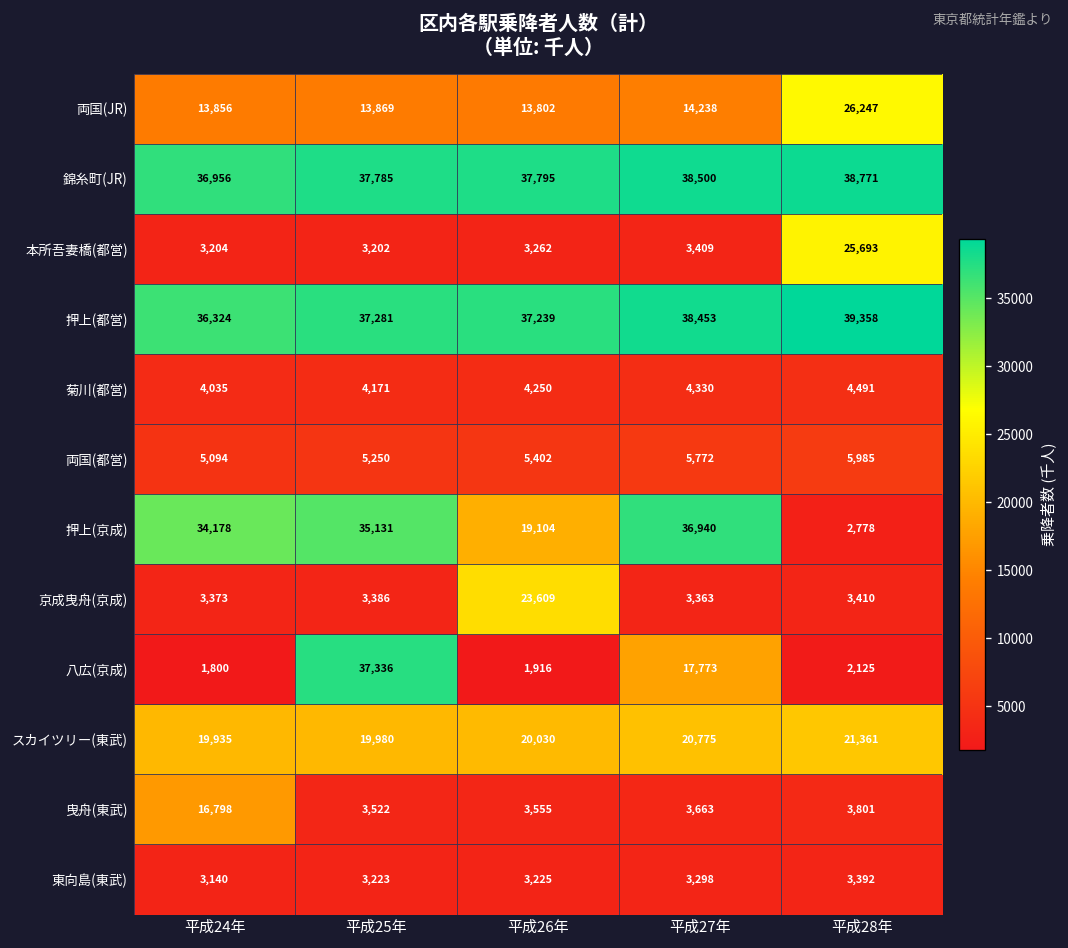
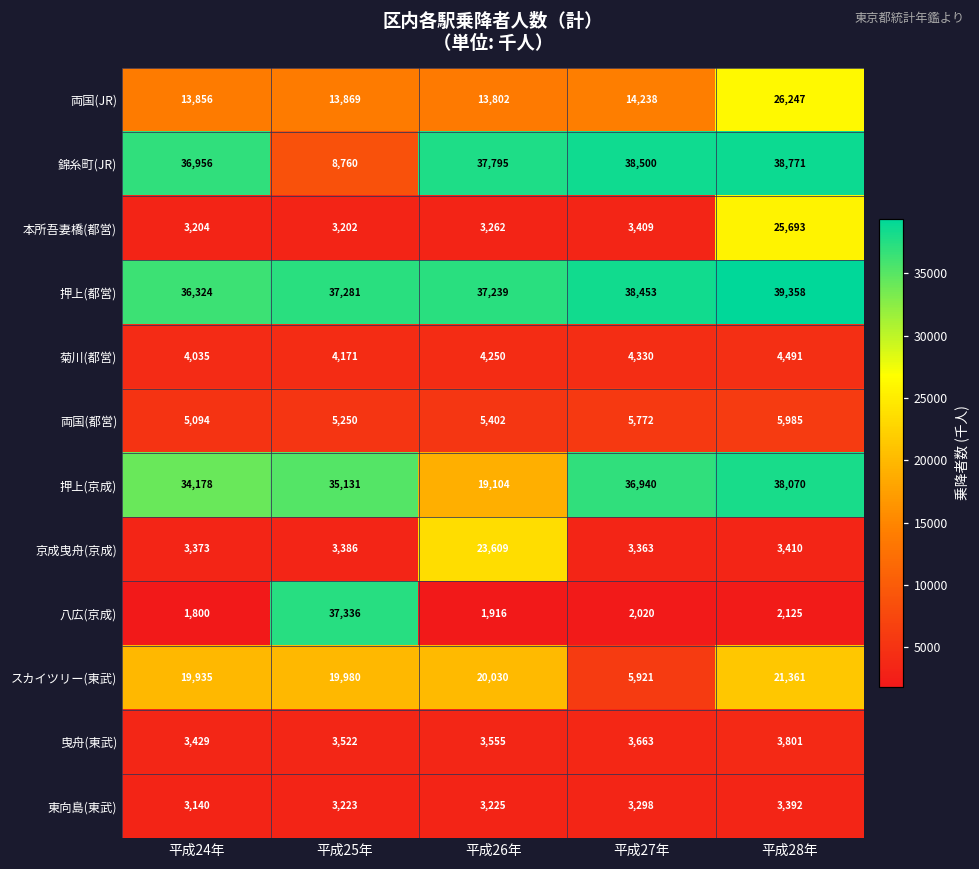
  {
    "両国(JR)": {
      "平成24年": "13,856",
      "平成25年": "13,869",
      "平成26年": "13,802",
      "平成27年": "14,238",
      "平成28年": "26,247"
    },
    "錦糸町(JR)": {
      "平成24年": "36,956",
-     "平成25年": "37,785",
+     "平成25年": "8,760",
      "平成26年": "37,795",
      "平成27年": "38,500",
      "平成28年": "38,771"
    },
    "本所吾妻橋(都営)": {
      "平成24年": "3,204",
      "平成25年": "3,202",
      "平成26年": "3,262",
      "平成27年": "3,409",
      "平成28年": "25,693"
    },
    "押上(都営)": {
      "平成24年": "36,324",
      "平成25年": "37,281",
      "平成26年": "37,239",
      "平成27年": "38,453",
      "平成28年": "39,358"
    },
    "菊川(都営)": {
      "平成24年": "4,035",
      "平成25年": "4,171",
      "平成26年": "4,250",
      "平成27年": "4,330",
      "平成28年": "4,491"
    },
    "両国(都営)": {
      "平成24年": "5,094",
      "平成25年": "5,250",
      "平成26年": "5,402",
      "平成27年": "5,772",
      "平成28年": "5,985"
    },
    "押上(京成)": {
      "平成24年": "34,178",
      "平成25年": "35,131",
      "平成26年": "19,104",
      "平成27年": "36,940",
-     "平成28年": "2,778"
+     "平成28年": "38,070"
    },
    "京成曳舟(京成)": {
      "平成24年": "3,373",
      "平成25年": "3,386",
      "平成26年": "23,609",
      "平成27年": "3,363",
      "平成28年": "3,410"
    },
    "八広(京成)": {
      "平成24年": "1,800",
      "平成25年": "37,336",
      "平成26年": "1,916",
-     "平成27年": "17,773",
+     "平成27年": "2,020",
      "平成28年": "2,125"
    },
    "スカイツリー(東武)": {
      "平成24年": "19,935",
      "平成25年": "19,980",
      "平成26年": "20,030",
-     "平成27年": "20,775",
+     "平成27年": "5,921",
      "平成28年": "21,361"
    },
    "曳舟(東武)": {
-     "平成24年": "16,798",
+     "平成24年": "3,429",
      "平成25年": "3,522",
      "平成26年": "3,555",
      "平成27年": "3,663",
      "平成28年": "3,801"
    },
    "東向島(東武)": {
      "平成24年": "3,140",
      "平成25年": "3,223",
      "平成26年": "3,225",
      "平成27年": "3,298",
      "平成28年": "3,392"
    }
  }
